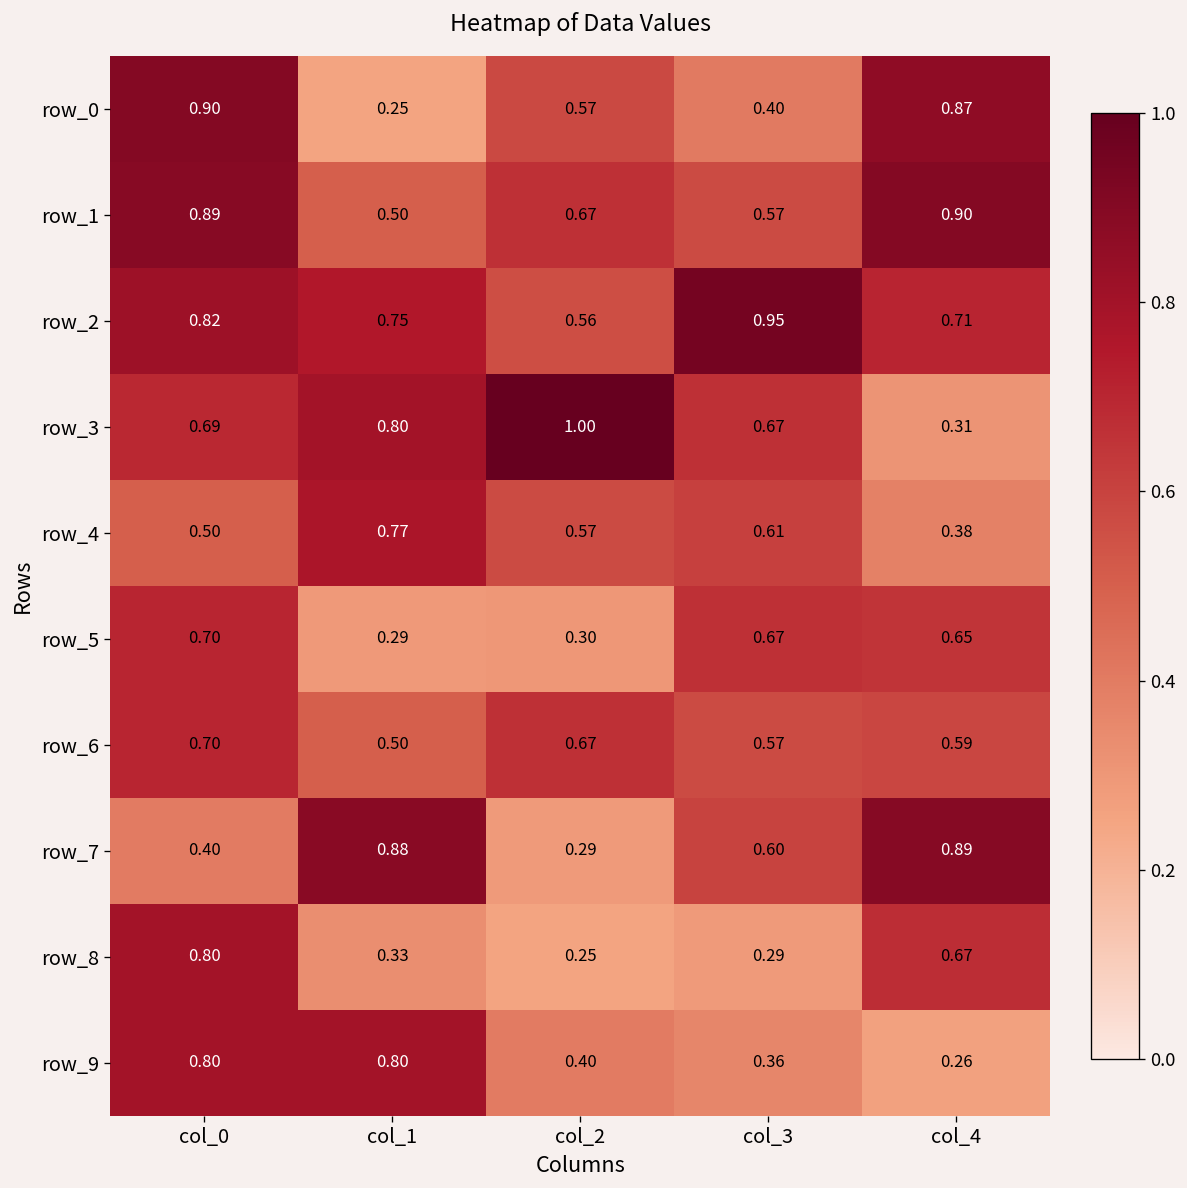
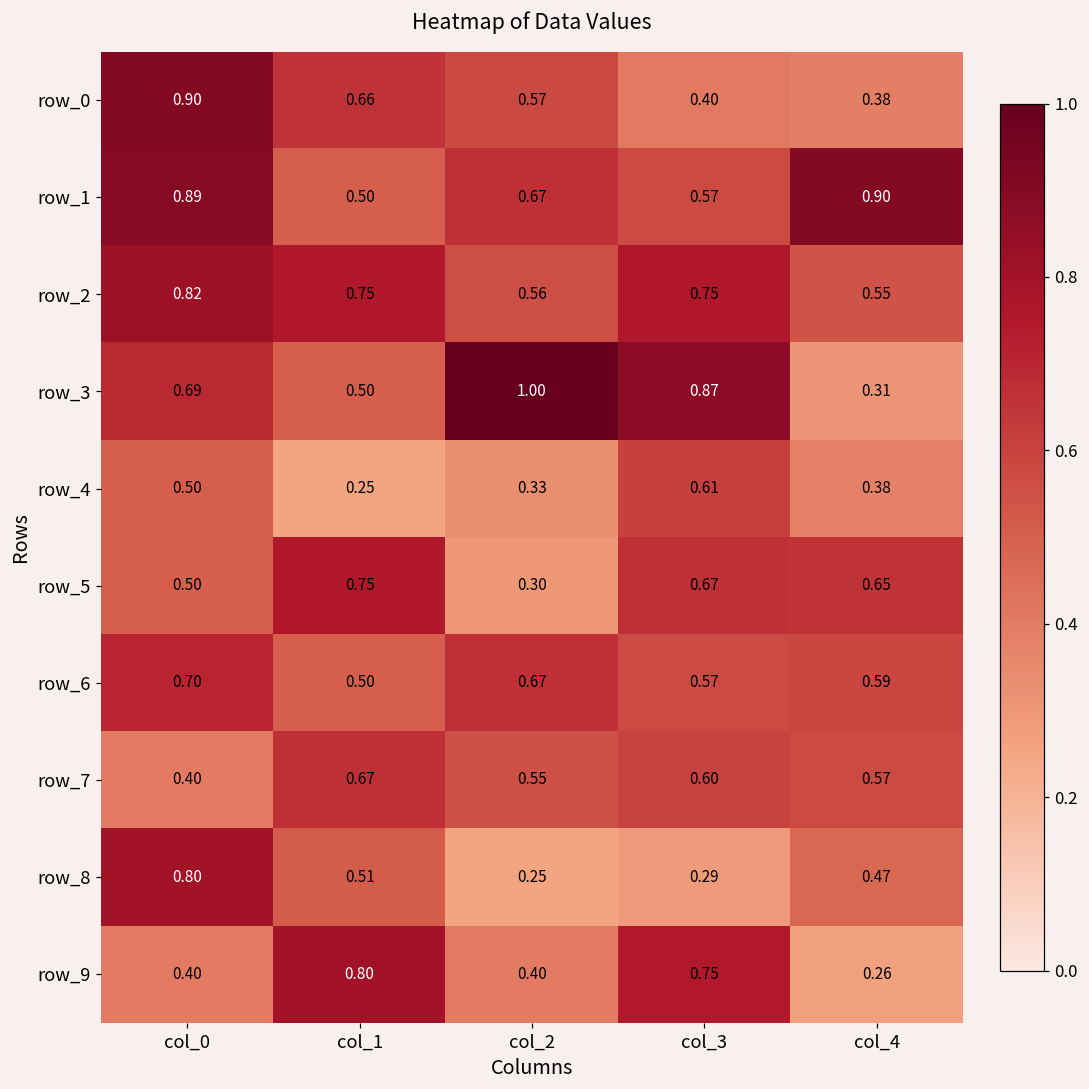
  {
    "row_0": {
      "col_0": 0.90,
-     "col_1": 0.25,
+     "col_1": 0.66,
      "col_2": 0.57,
      "col_3": 0.40,
-     "col_4": 0.87
+     "col_4": 0.38
    },
    "row_1": {
      "col_0": 0.89,
      "col_1": 0.50,
      "col_2": 0.67,
      "col_3": 0.57,
      "col_4": 0.90
    },
    "row_2": {
      "col_0": 0.82,
      "col_1": 0.75,
      "col_2": 0.56,
-     "col_3": 0.95,
-     "col_4": 0.71
+     "col_3": 0.75,
+     "col_4": 0.55
    },
    "row_3": {
      "col_0": 0.69,
-     "col_1": 0.80,
+     "col_1": 0.50,
      "col_2": 1.00,
-     "col_3": 0.67,
+     "col_3": 0.87,
      "col_4": 0.31
    },
    "row_4": {
      "col_0": 0.50,
-     "col_1": 0.77,
-     "col_2": 0.57,
+     "col_1": 0.25,
+     "col_2": 0.33,
      "col_3": 0.61,
      "col_4": 0.38
    },
    "row_5": {
-     "col_0": 0.70,
-     "col_1": 0.29,
+     "col_0": 0.50,
+     "col_1": 0.75,
      "col_2": 0.30,
      "col_3": 0.67,
      "col_4": 0.65
    },
    "row_6": {
      "col_0": 0.70,
      "col_1": 0.50,
      "col_2": 0.67,
      "col_3": 0.57,
      "col_4": 0.59
    },
    "row_7": {
      "col_0": 0.40,
-     "col_1": 0.88,
-     "col_2": 0.29,
+     "col_1": 0.67,
+     "col_2": 0.55,
      "col_3": 0.60,
-     "col_4": 0.89
+     "col_4": 0.57
    },
    "row_8": {
      "col_0": 0.80,
-     "col_1": 0.33,
+     "col_1": 0.51,
      "col_2": 0.25,
      "col_3": 0.29,
-     "col_4": 0.67
+     "col_4": 0.47
    },
    "row_9": {
-     "col_0": 0.80,
+     "col_0": 0.40,
      "col_1": 0.80,
      "col_2": 0.40,
-     "col_3": 0.36,
+     "col_3": 0.75,
      "col_4": 0.26
    }
  }
